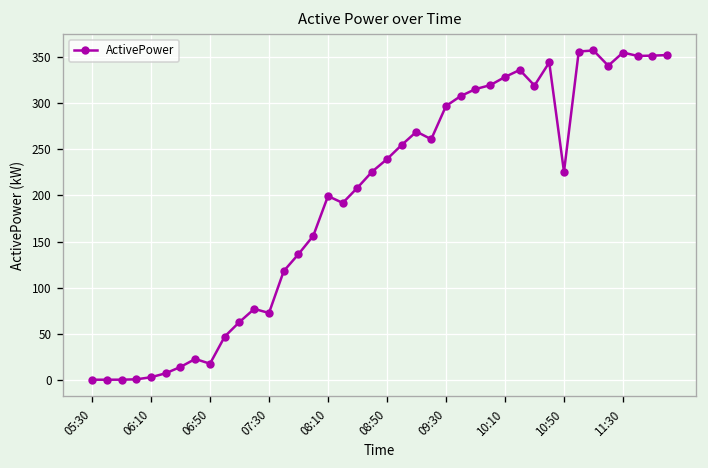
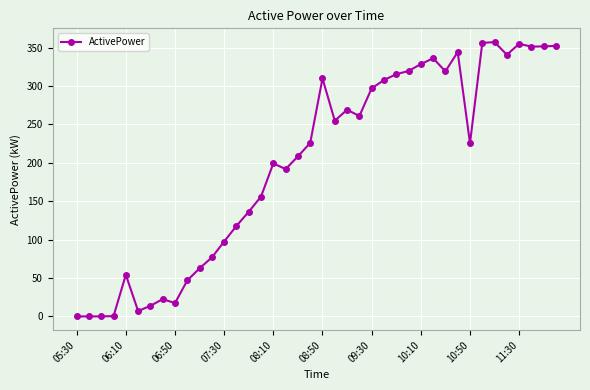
  {
    "05:30": 0,
-   "06:10": 0,
+   "06:10": 50,
    "06:50": 20,
-   "07:30": 70,
+   "07:30": 100,
    "08:10": 200,
-   "08:50": 240,
+   "08:50": 310,
    "09:30": 300,
    "10:10": 330,
    "10:50": 230,
    "11:30": 360
  }
